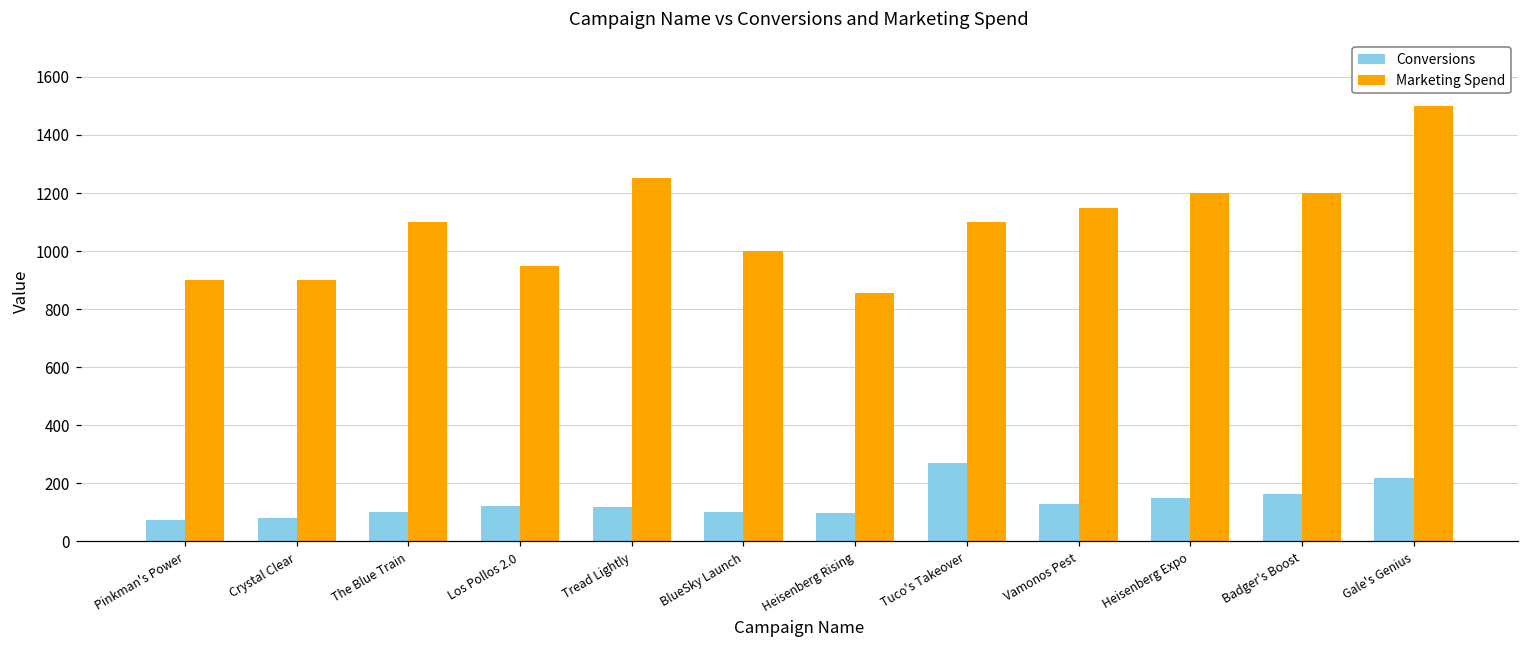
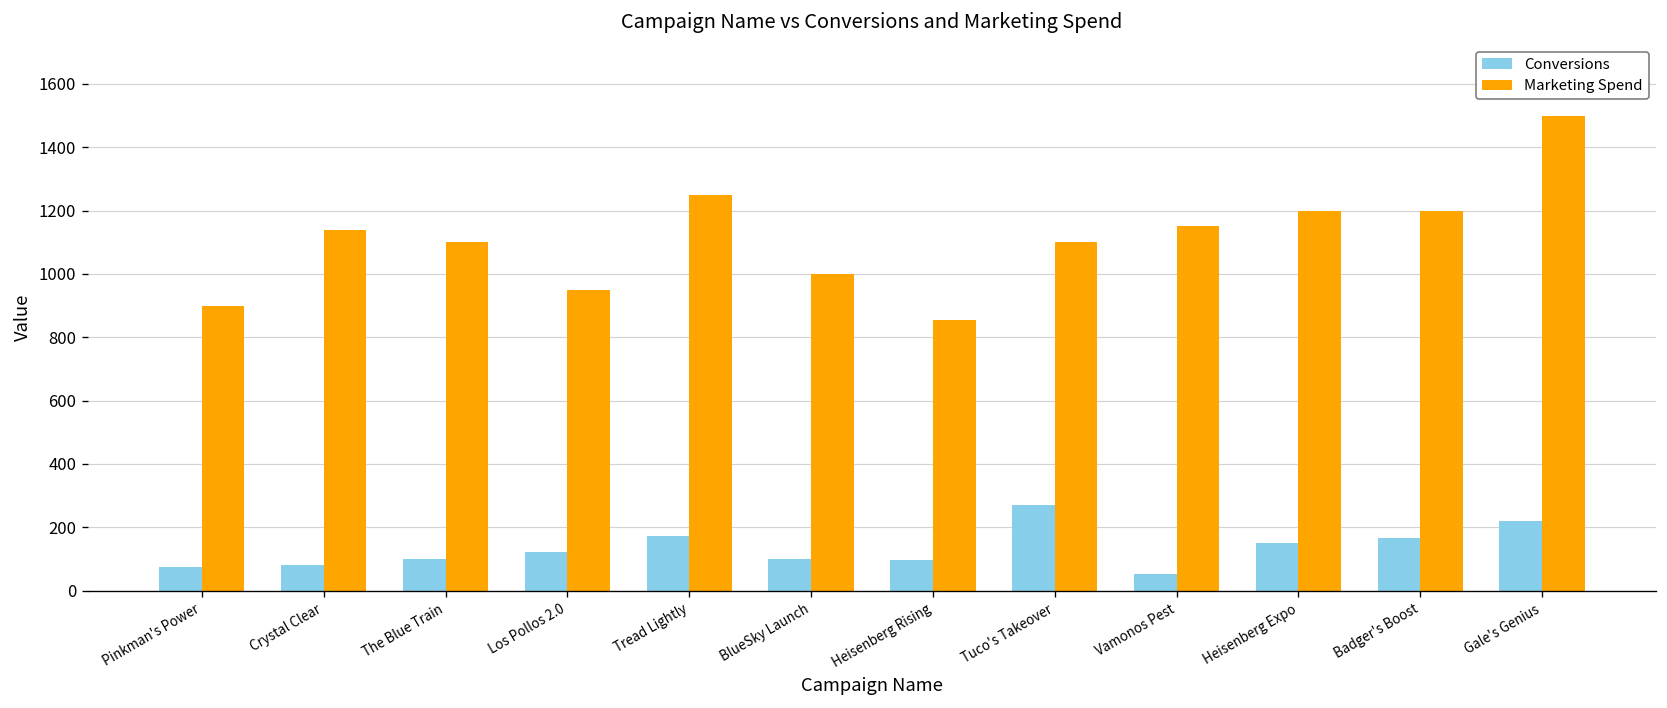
  {
    "Conversions": {
      "Pinkman's Power": 70,
      "Crystal Clear": 80,
      "The Blue Train": 100,
      "Los Pollos 2.0": 120,
-     "Tread Lightly": 120,
+     "Tread Lightly": 170,
      "BlueSky Launch": 100,
      "Heisenberg Rising": 100,
      "Tuco's Takeover": 270,
-     "Vamonos Pest": 130,
+     "Vamonos Pest": 50,
      "Heisenberg Expo": 150,
      "Badger's Boost": 170,
      "Gale's Genius": 220
    },
    "Marketing Spend": {
      "Pinkman's Power": 900,
-     "Crystal Clear": 900,
+     "Crystal Clear": 1140,
      "The Blue Train": 1100,
      "Los Pollos 2.0": 950,
      "Tread Lightly": 1250,
      "BlueSky Launch": 1000,
      "Heisenberg Rising": 850,
      "Tuco's Takeover": 1100,
      "Vamonos Pest": 1150,
      "Heisenberg Expo": 1200,
      "Badger's Boost": 1200,
      "Gale's Genius": 1500
    }
  }
